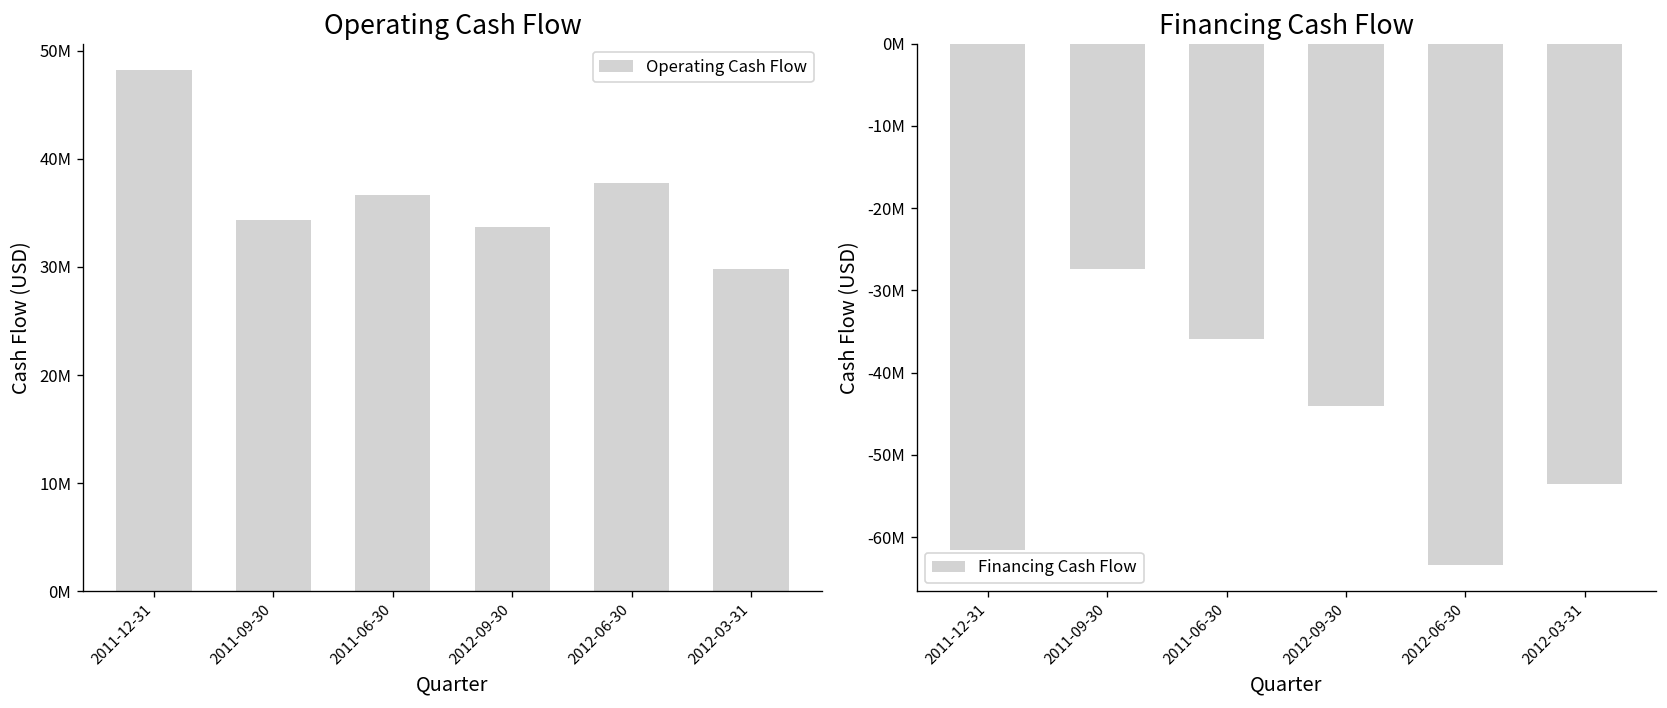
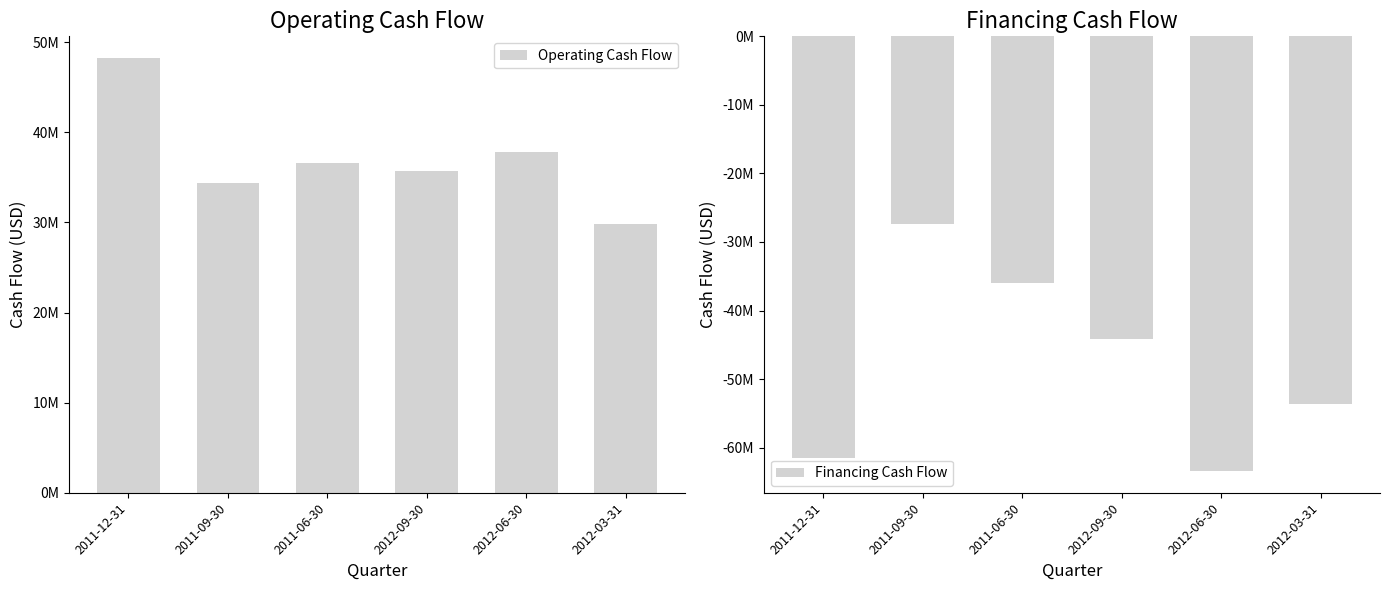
  {
    "Operating Cash Flow": {
      "2011-12-31": 48000000,
      "2011-09-30": 34000000,
      "2011-06-30": 37000000,
-     "2012-09-30": 34000000,
+     "2012-09-30": 36000000,
      "2012-06-30": 38000000,
      "2012-03-31": 30000000
    },
    "Financing Cash Flow": {
      "2011-12-31": -62000000,
      "2011-09-30": -27000000,
      "2011-06-30": -36000000,
      "2012-09-30": -44000000,
      "2012-06-30": -63000000,
      "2012-03-31": -54000000
    }
  }
